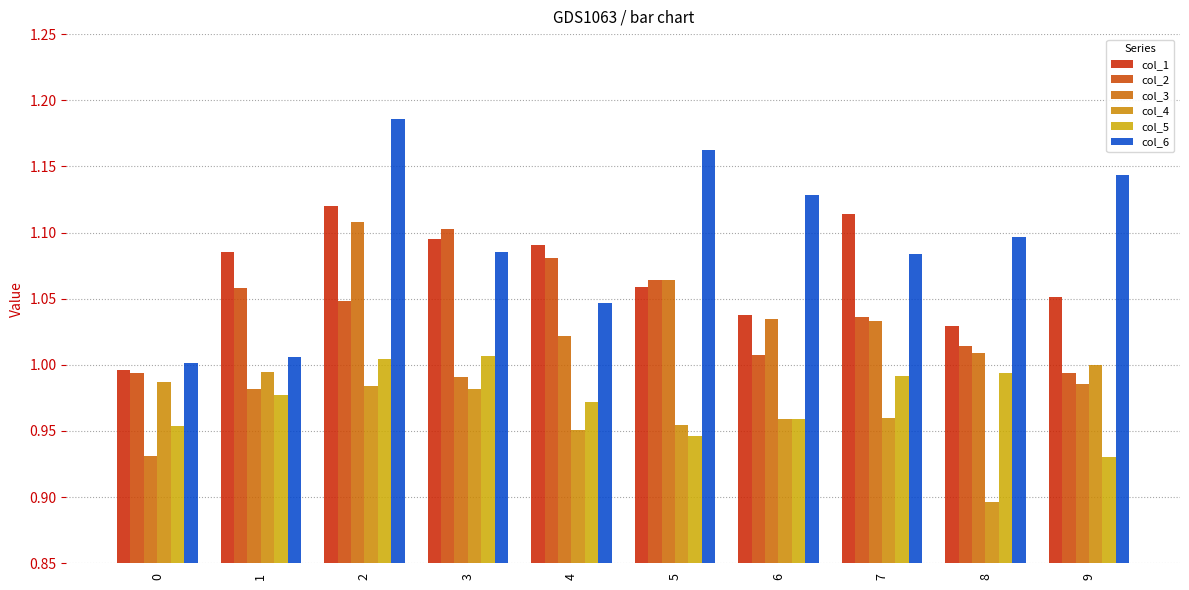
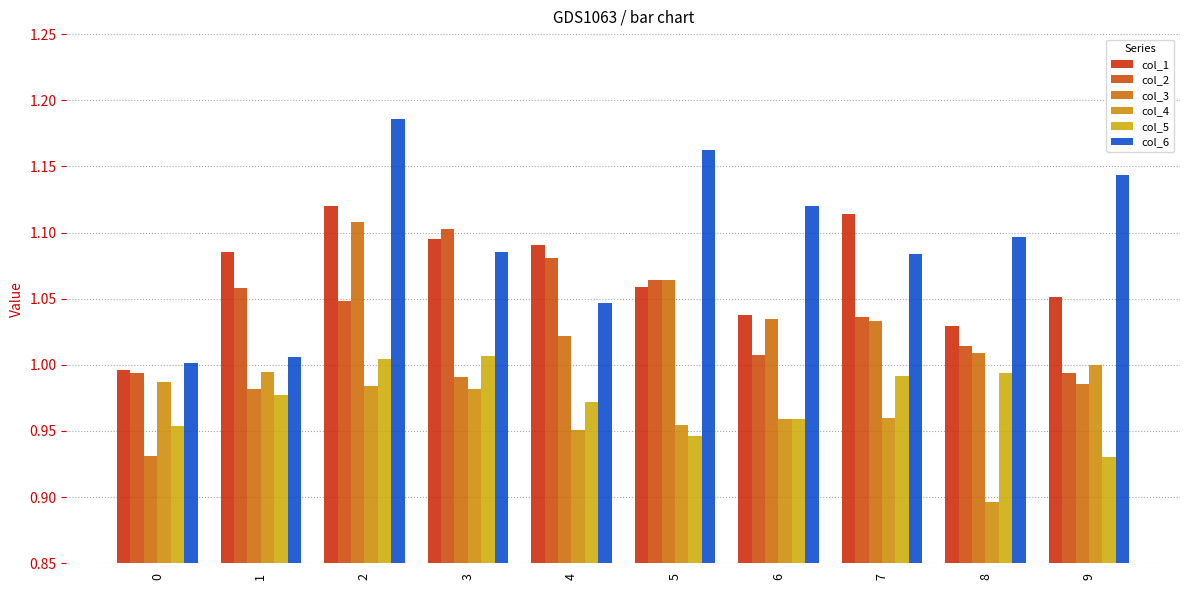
  {
    "col_6": {
      "0": 1.002,
      "1": 1.006,
      "2": 1.186,
      "3": 1.085,
      "4": 1.047,
      "5": 1.162,
-     "6": 1.128,
+     "6": 1.120,
      "7": 1.084,
      "8": 1.097,
      "9": 1.144
    }
  }
